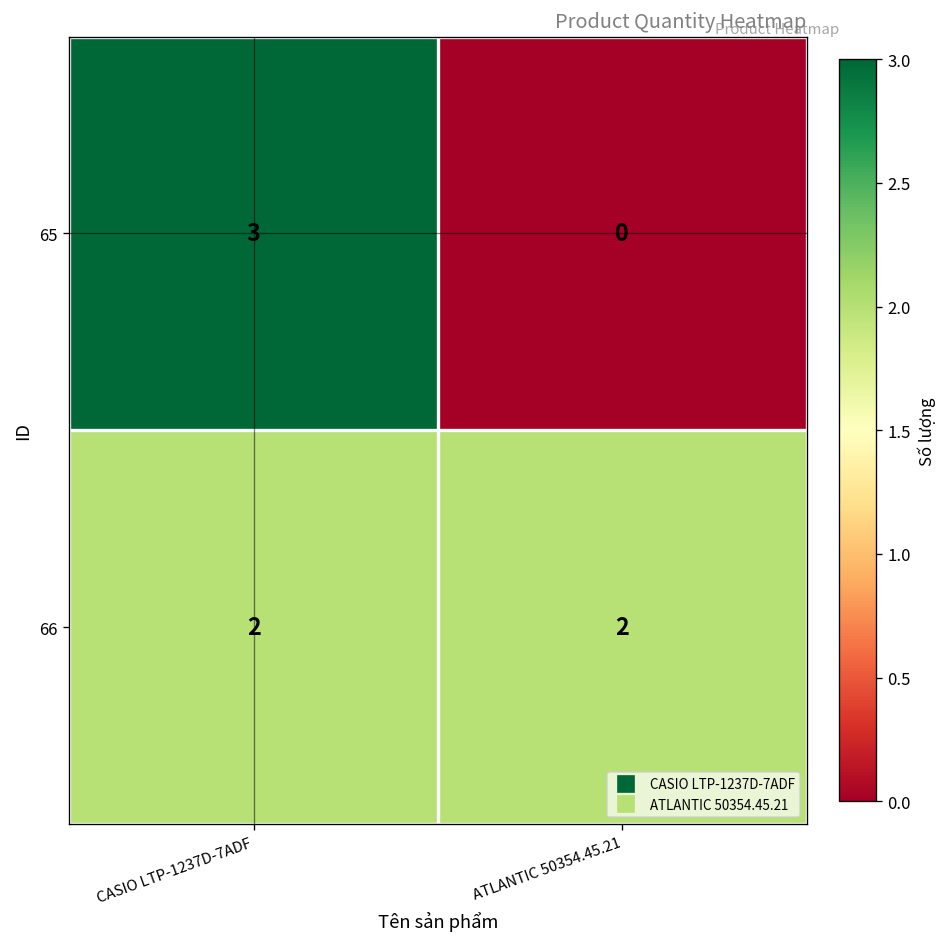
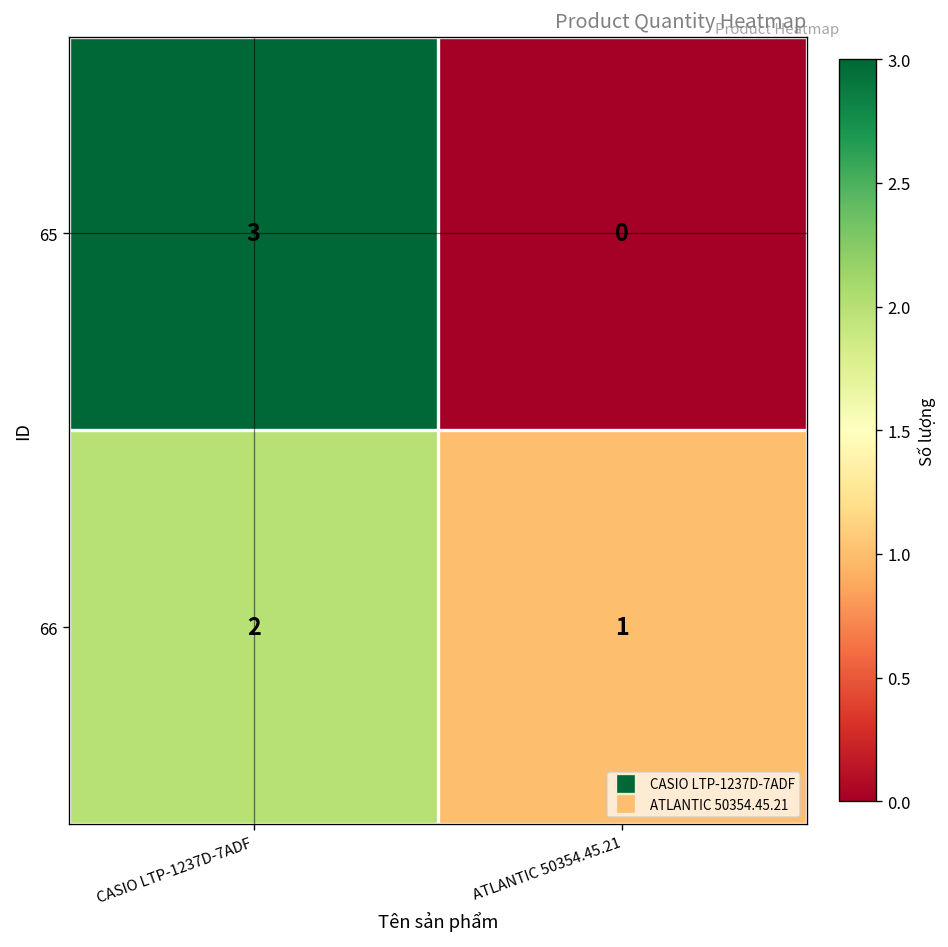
  {
    "65": {
      "CASIO LTP-1237D-7ADF": 3,
      "ATLANTIC 50354.45.21": 0
    },
    "66": {
      "CASIO LTP-1237D-7ADF": 2,
-     "ATLANTIC 50354.45.21": 2
+     "ATLANTIC 50354.45.21": 1
    }
  }
